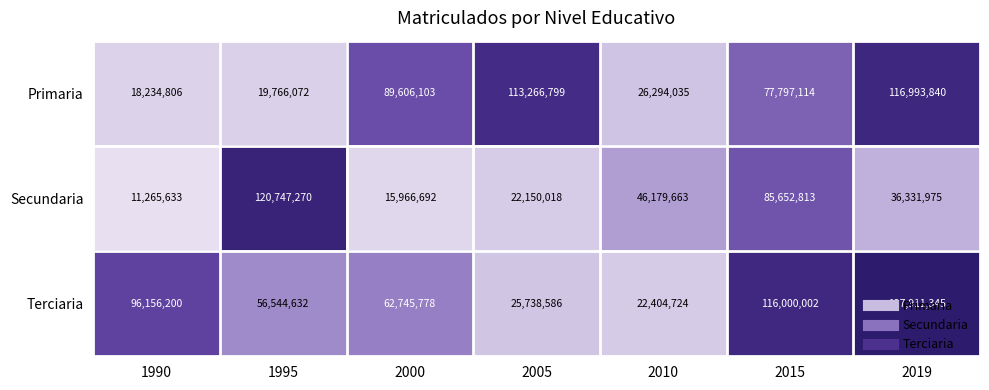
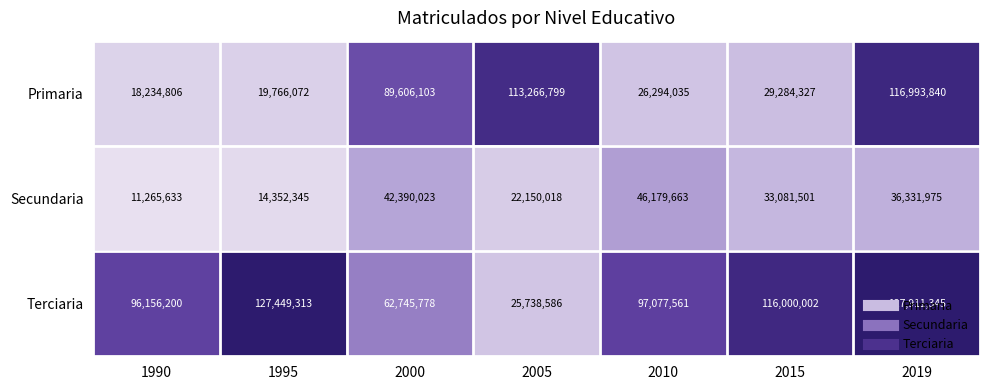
  {
    "Primaria": {
      "1990": "18,234,806",
      "1995": "19,766,072",
      "2000": "89,606,103",
      "2005": "113,266,799",
      "2010": "26,294,035",
-     "2015": "77,797,114",
+     "2015": "29,284,327",
      "2019": "116,993,840"
    },
    "Secundaria": {
      "1990": "11,265,633",
-     "1995": "120,747,270",
-     "2000": "15,966,692",
+     "1995": "14,352,345",
+     "2000": "42,390,023",
      "2005": "22,150,018",
      "2010": "46,179,663",
-     "2015": "85,652,813",
+     "2015": "33,081,501",
      "2019": "36,331,975"
    },
    "Terciaria": {
      "1990": "96,156,200",
-     "1995": "56,544,632",
+     "1995": "127,449,313",
      "2000": "62,745,778",
      "2005": "25,738,586",
-     "2010": "22,404,724",
+     "2010": "97,077,561",
      "2015": "116,000,002",
      "2019": "127,911,345"
    }
  }
